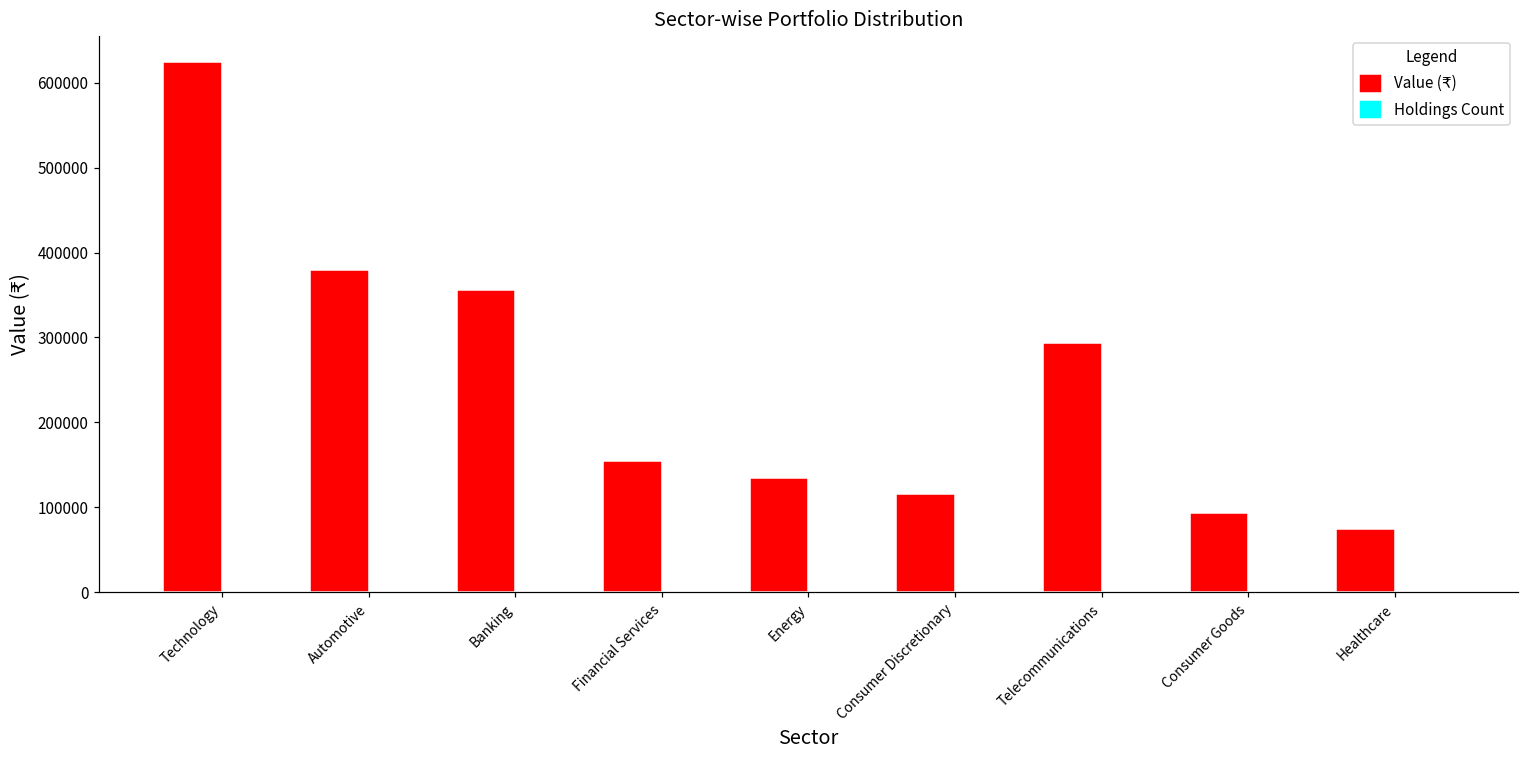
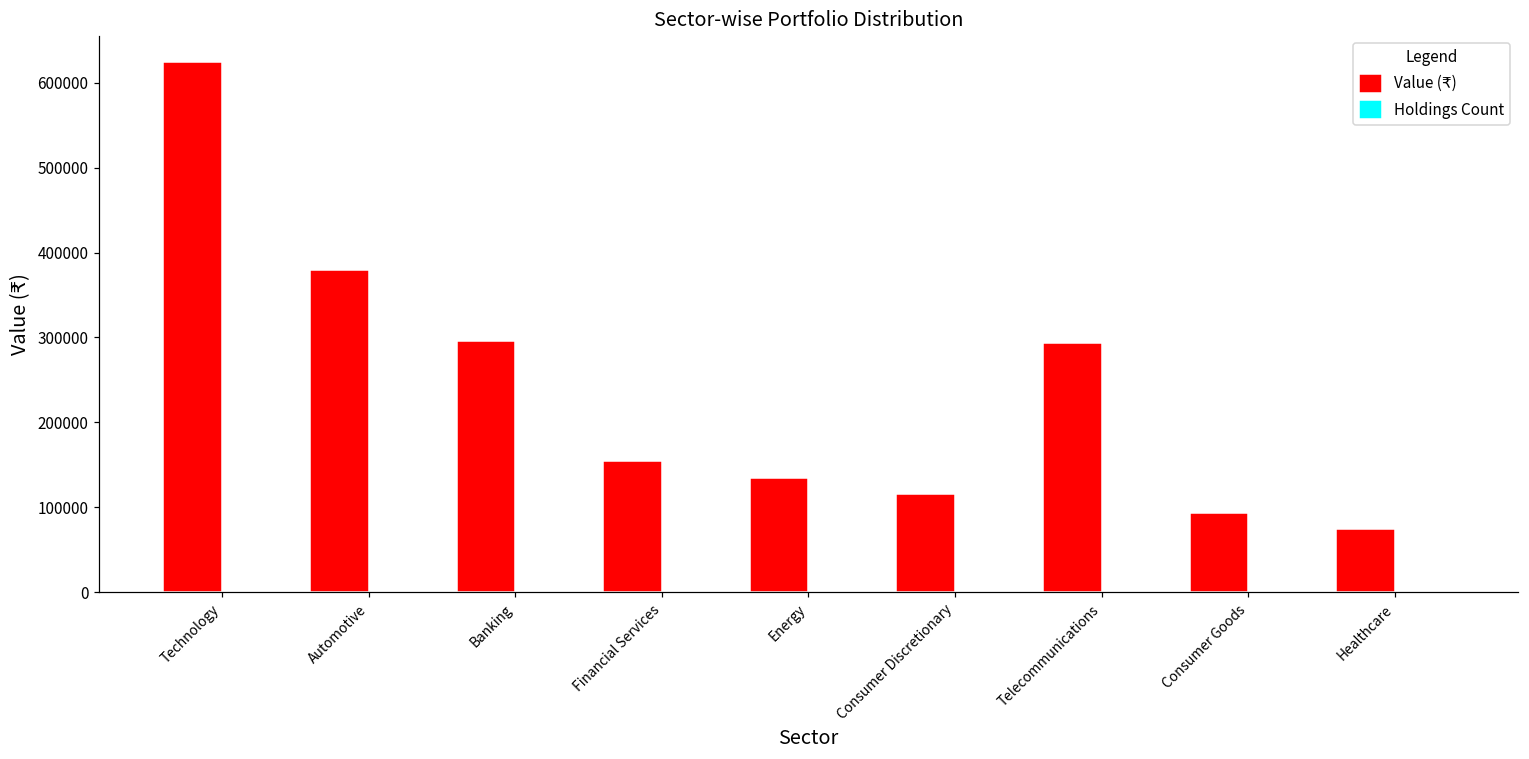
  {
    "Value (₹)": {
      "Technology": 620000,
      "Automotive": 380000,
-     "Banking": 360000,
+     "Banking": 300000,
      "Financial Services": 150000,
      "Energy": 130000,
      "Consumer Discretionary": 120000,
      "Telecommunications": 290000,
      "Consumer Goods": 90000,
      "Healthcare": 70000
    }
  }
